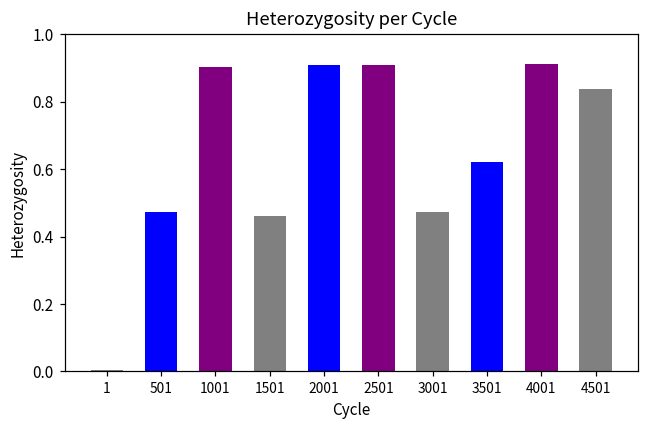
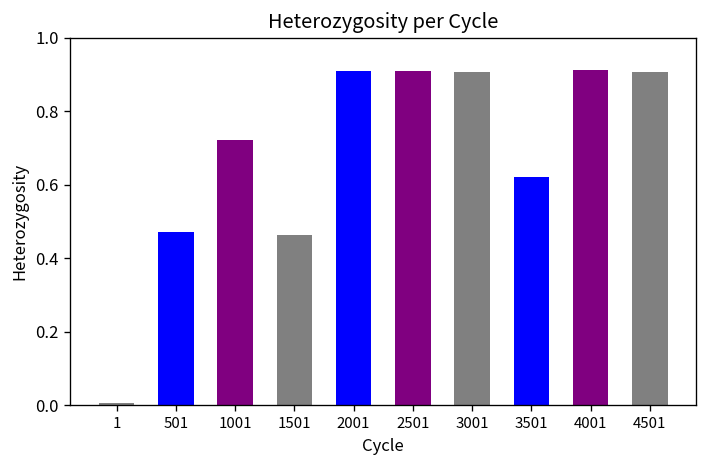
  {
    "501": 0.47,
-   "1001": 0.90,
+   "1001": 0.72,
    "1501": 0.46,
    "2001": 0.91,
    "2501": 0.91,
-   "3001": 0.47,
+   "3001": 0.91,
    "3501": 0.62,
    "4001": 0.91,
-   "4501": 0.84
+   "4501": 0.91
  }
